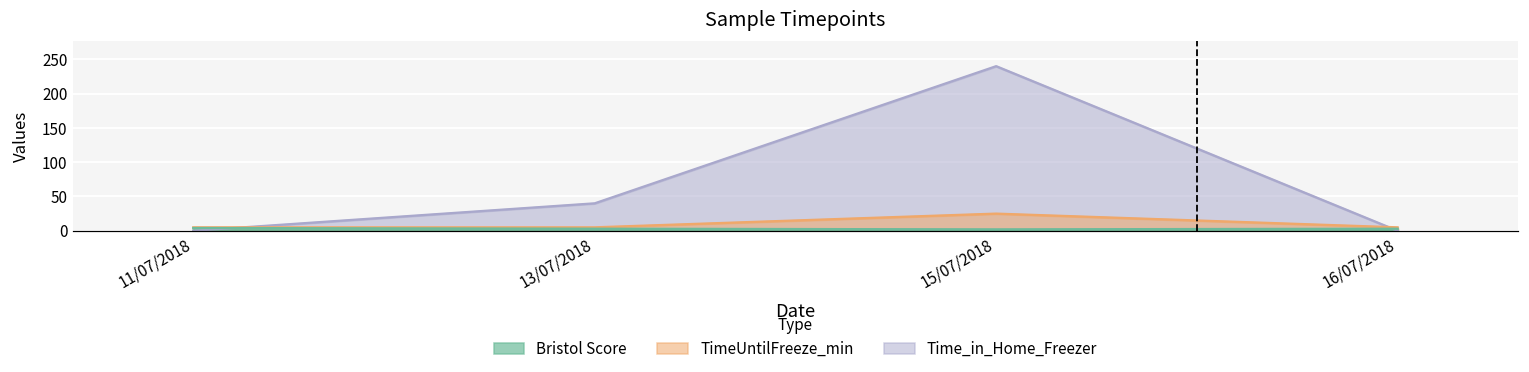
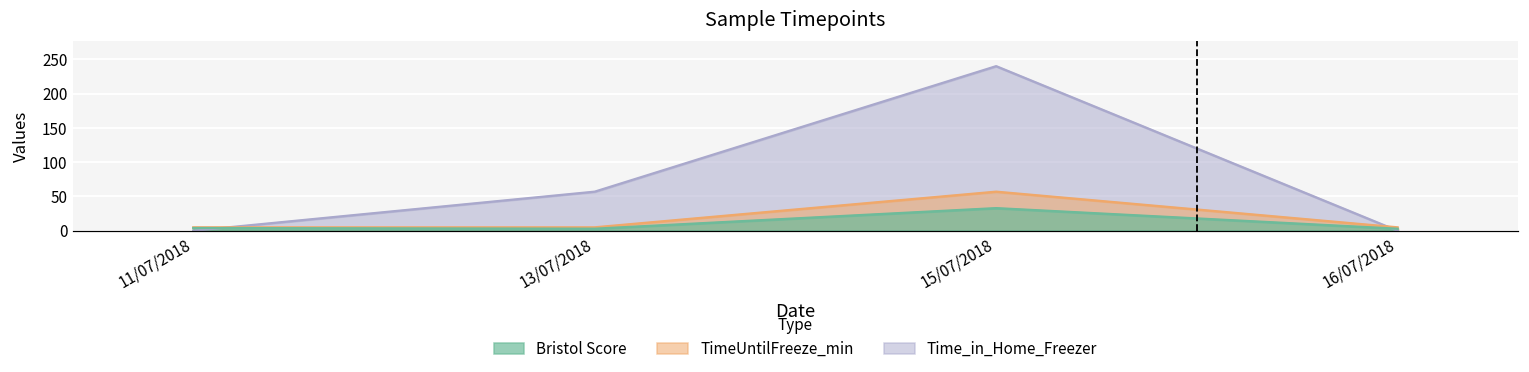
  {
    "Time_in_Home_Freezer": {
-     "13/07/2018": 40,
+     "13/07/2018": 60,
      "15/07/2018": 240
    },
    "TimeUntilFreeze_min": {
-     "15/07/2018": 30
+     "15/07/2018": 60
    },
    "Bristol Score": {
-     "15/07/2018": 0
+     "15/07/2018": 30
    }
  }
